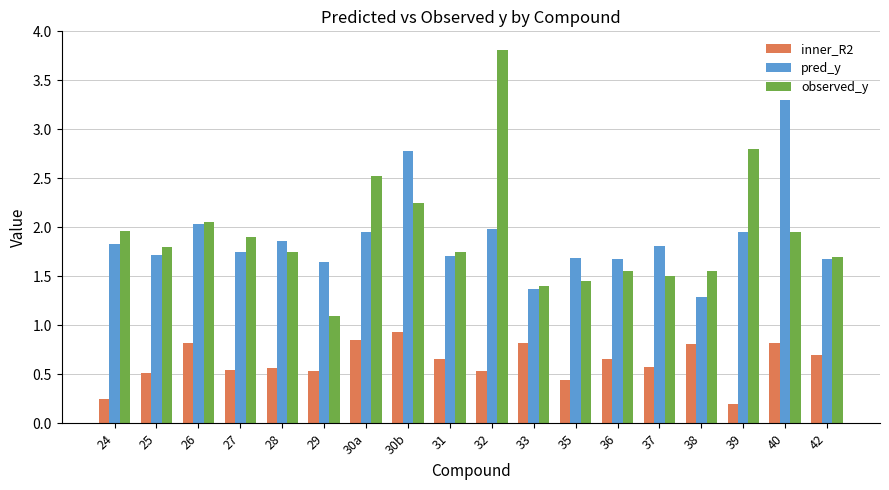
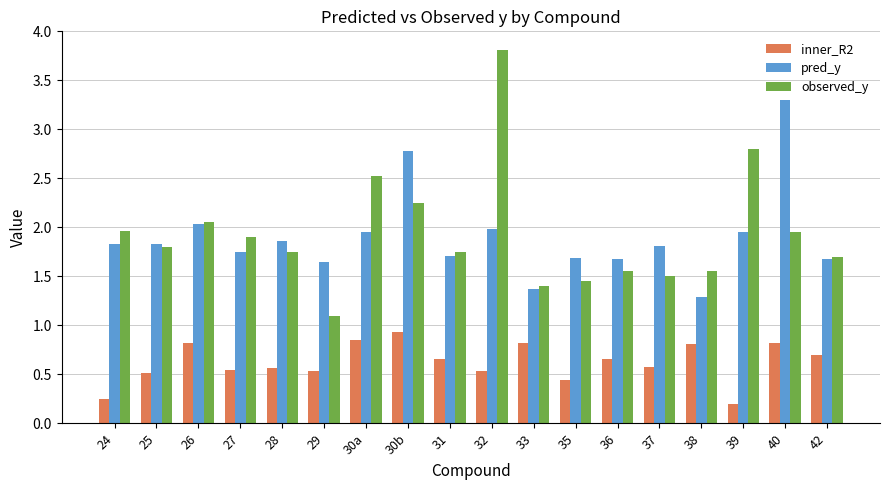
  {
    "inner_R2": {
      "24": 0.2,
      "25": 0.5,
      "26": 0.8,
      "27": 0.5,
      "28": 0.6,
      "29": 0.5,
      "30a": 0.9,
      "30b": 0.9,
      "31": 0.7,
      "32": 0.5,
      "33": 0.8,
      "35": 0.4,
      "36": 0.7,
      "37": 0.6,
      "38": 0.8,
      "39": 0.2,
      "40": 0.8,
      "42": 0.7
    },
    "pred_y": {
      "24": 1.8,
-     "25": 1.7,
+     "25": 1.8,
      "26": 2.0,
      "27": 1.7,
      "28": 1.9,
      "29": 1.6,
      "30a": 2.0,
      "30b": 2.8,
      "31": 1.7,
      "32": 2.0,
      "33": 1.4,
      "35": 1.7,
      "36": 1.7,
      "37": 1.8,
      "38": 1.3,
      "39": 1.9,
      "40": 3.3,
      "42": 1.7
    },
    "observed_y": {
      "24": 2.0,
      "25": 1.8,
      "26": 2.1,
      "27": 1.9,
      "28": 1.8,
      "29": 1.1,
      "30a": 2.5,
      "30b": 2.3,
      "31": 1.8,
      "32": 3.8,
      "33": 1.4,
      "35": 1.5,
      "36": 1.6,
      "37": 1.5,
      "38": 1.6,
      "39": 2.8,
      "40": 2.0,
      "42": 1.7
    }
  }
